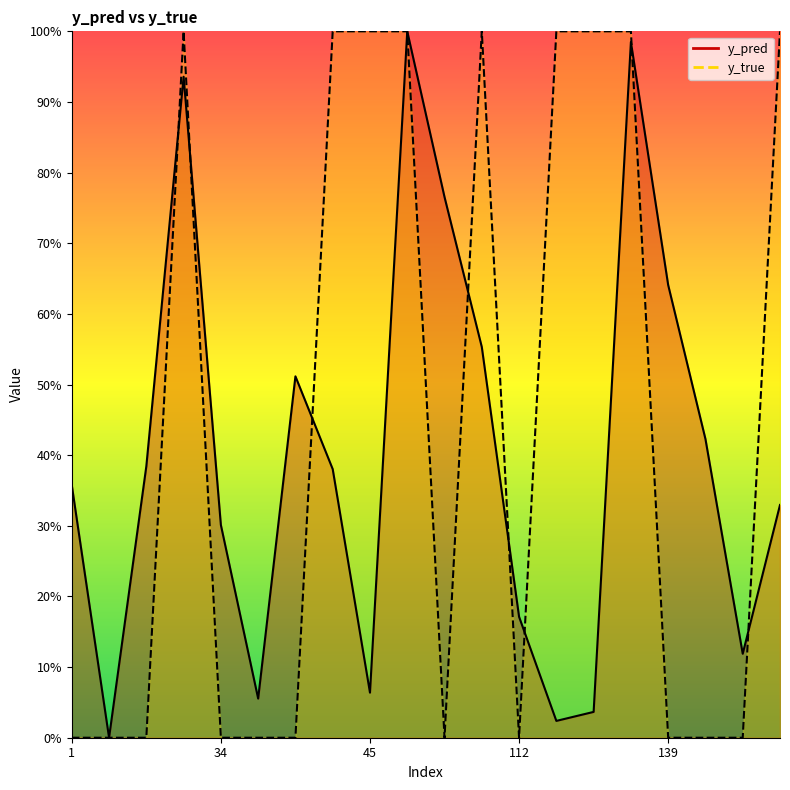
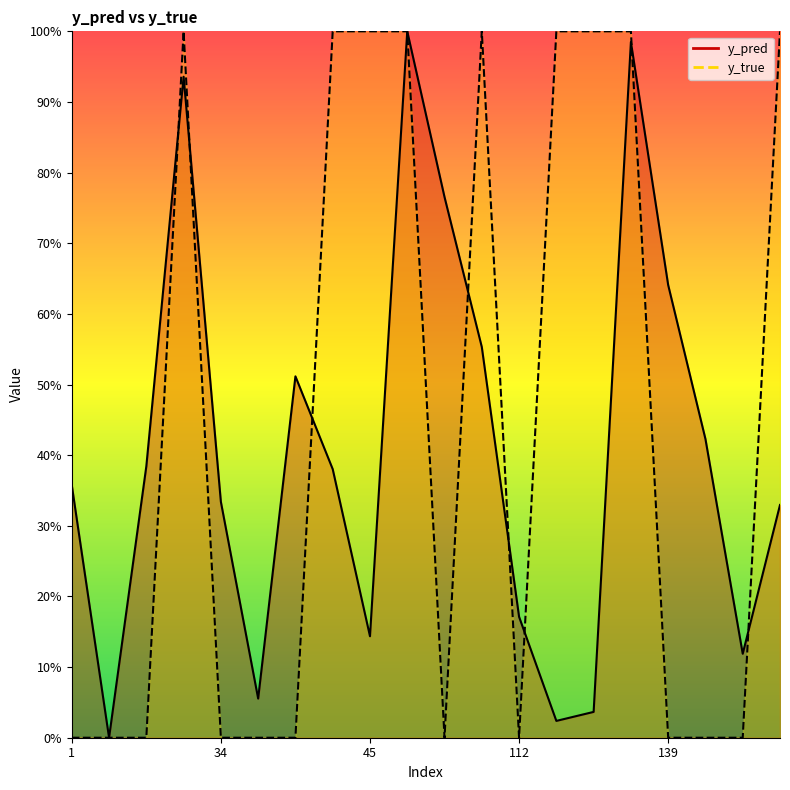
  {
    "y_pred": {
      "1": "36%",
-     "34": "30%",
-     "45": "6%",
+     "34": "33%",
+     "45": "14%",
      "112": "17%",
      "139": "64%"
    },
    "y_true": {
      "1": "0%",
      "34": "0%",
      "45": "100%",
      "112": "0%",
      "139": "0%"
    }
  }
